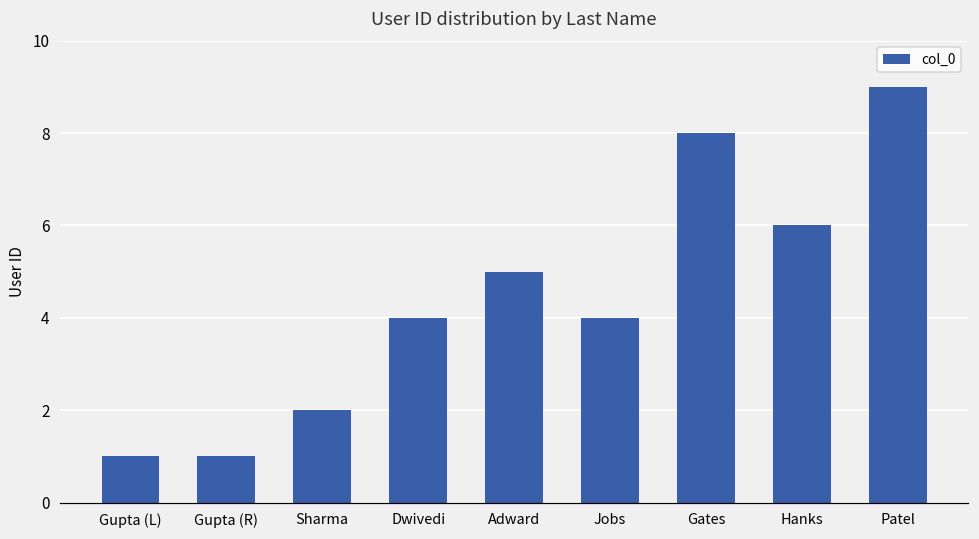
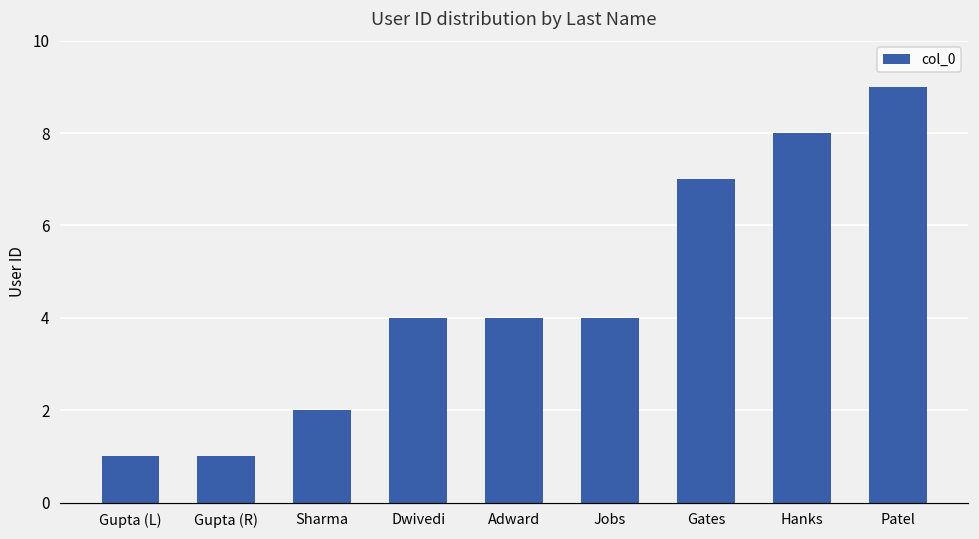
  {
    "Gupta (L)": 1,
    "Gupta (R)": 1,
    "Sharma": 2,
    "Dwivedi": 4,
-   "Adward": 5,
+   "Adward": 4,
    "Jobs": 4,
-   "Gates": 8,
-   "Hanks": 6,
+   "Gates": 7,
+   "Hanks": 8,
    "Patel": 9
  }
